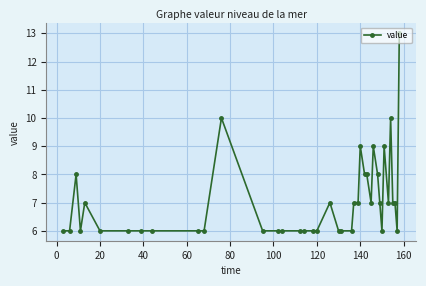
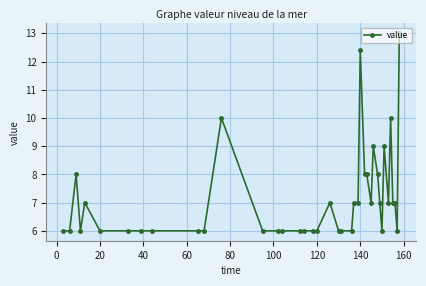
  {
    "20": 6.0,
    "120": 6.0,
-   "140": 9.0
+   "140": 12.4
  }
